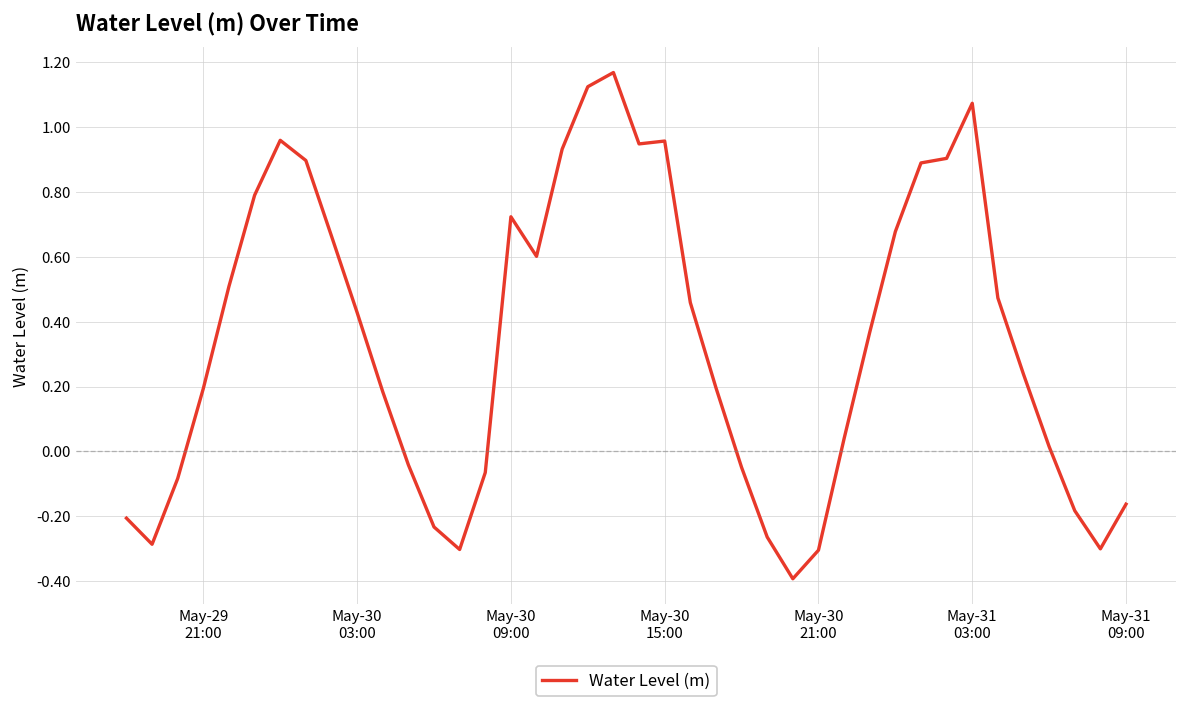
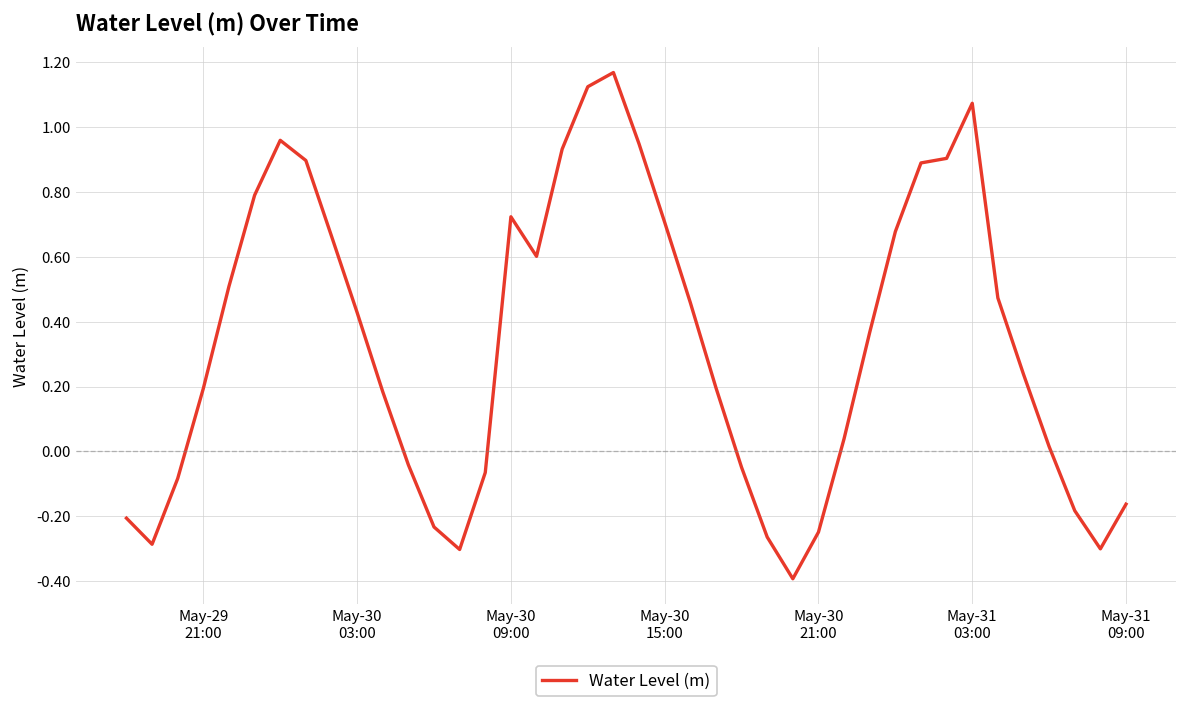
  {
    "May-29 21:00": 0.19,
    "May-30 03:00": 0.43,
    "May-30 09:00": 0.72,
-   "May-30 15:00": 0.96,
-   "May-30 21:00": -0.30,
+   "May-30 15:00": 0.71,
+   "May-30 21:00": -0.25,
    "May-31 03:00": 1.07,
    "May-31 09:00": -0.16
  }
